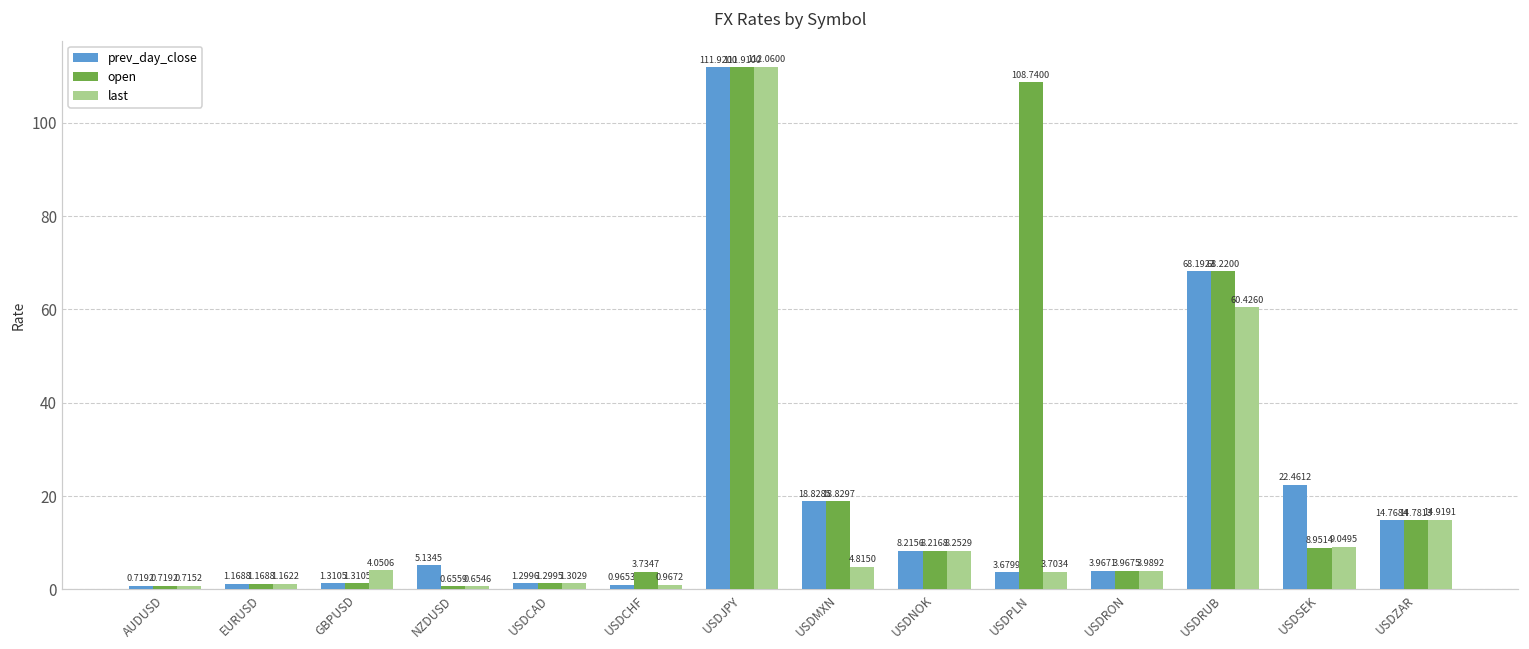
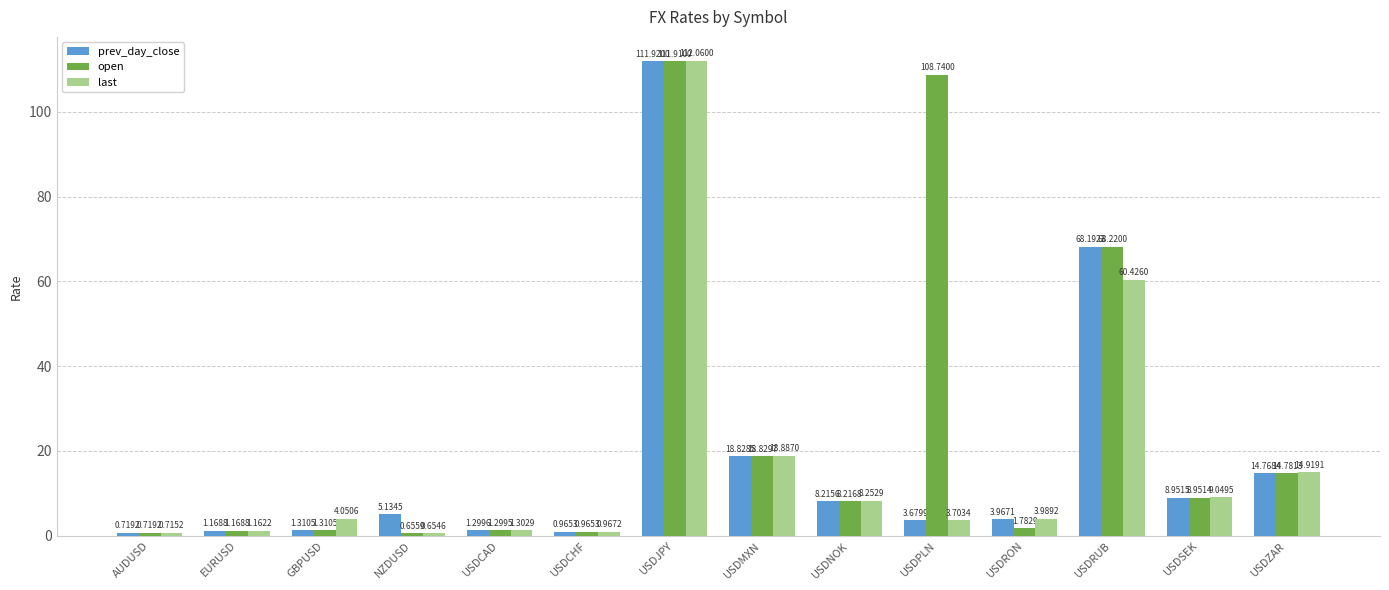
  {
    "prev_day_close": {
      "AUDUSD": 0.7192,
      "EURUSD": 1.1688,
      "GBPUSD": 1.3105,
      "NZDUSD": 5.1345,
      "USDCAD": 1.2996,
      "USDCHF": 0.9653,
      "USDNOK": 8.2156,
      "USDPLN": 3.6799,
      "USDRON": 3.9671,
-     "USDSEK": 22.4612
+     "USDSEK": 8.9515
    },
    "open": {
      "AUDUSD": 0.7192,
      "EURUSD": 1.1688,
      "GBPUSD": 1.3105,
      "NZDUSD": 0.6559,
      "USDCAD": 1.2995,
-     "USDCHF": 3.7347,
+     "USDCHF": 0.9653,
      "USDNOK": 8.2168,
      "USDPLN": 108.7400,
-     "USDRON": 3.9675,
+     "USDRON": 1.7829,
      "USDSEK": 8.9514
    },
    "last": {
      "AUDUSD": 0.7152,
      "EURUSD": 1.1622,
      "GBPUSD": 4.0506,
      "NZDUSD": 0.6546,
      "USDCAD": 1.3029,
      "USDCHF": 0.9672,
-     "USDMXN": 4.8150,
+     "USDMXN": 18.8870,
      "USDNOK": 8.2529,
      "USDPLN": 3.7034,
      "USDRON": 3.9892,
      "USDRUB": 60.4260,
      "USDSEK": 9.0495
    }
  }
